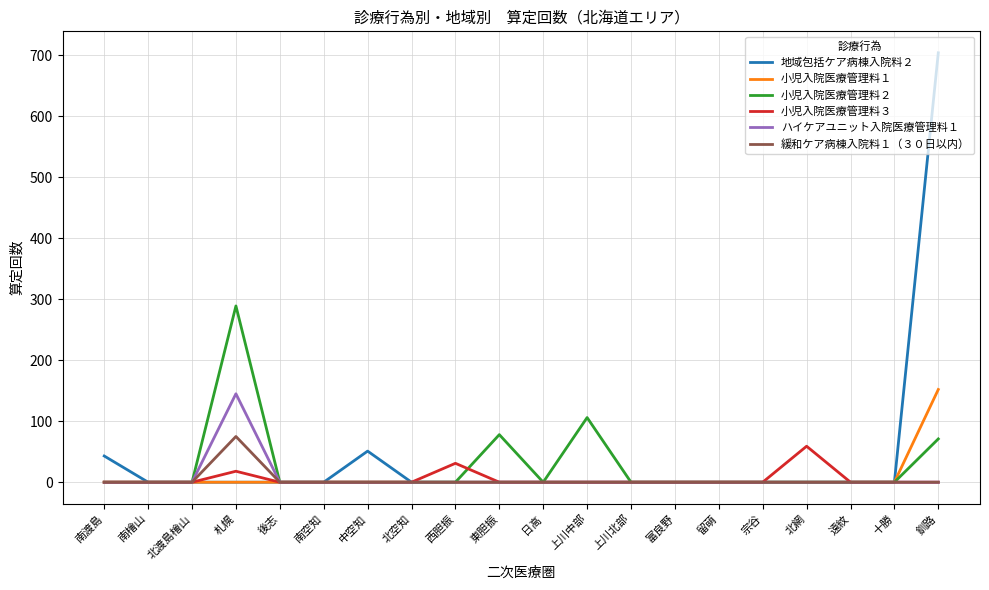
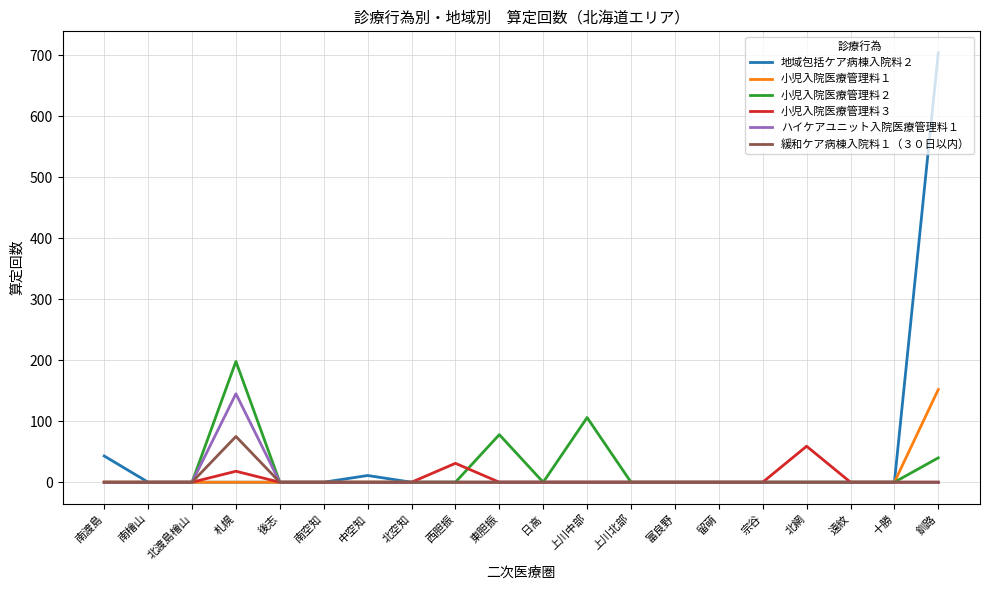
  {
    "地域包括ケア病棟入院料２": {
      "南渡島": 40,
-     "中空知": 50
+     "中空知": 10
    },
    "小児入院医療管理料１": {
      "釧路": 150
    },
    "小児入院医療管理料２": {
-     "札幌": 290,
+     "札幌": 200,
      "東胆振": 80,
      "上川中部": 110,
-     "釧路": 70
+     "釧路": 40
    },
    "小児入院医療管理料３": {
      "札幌": 20,
      "西胆振": 30,
      "北網": 60
    },
    "ハイケアユニット入院医療管理料１": {
      "札幌": 150
    },
    "緩和ケア病棟入院料１（３０日以内）": {
      "札幌": 80
    }
  }
